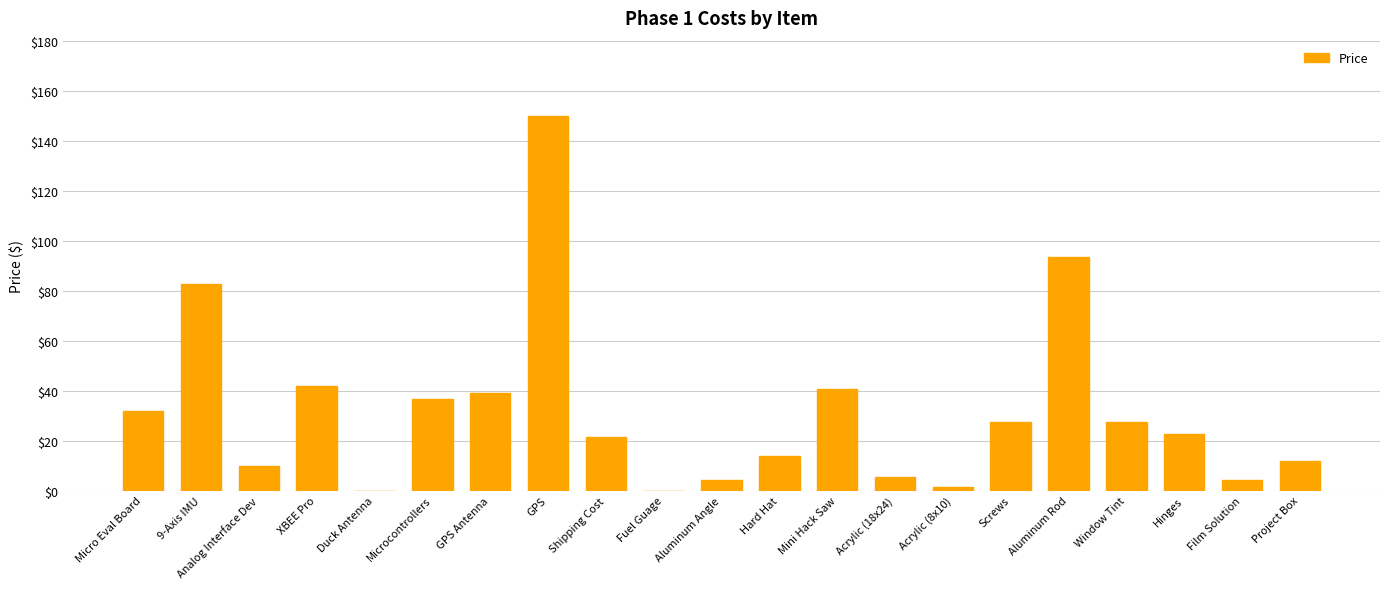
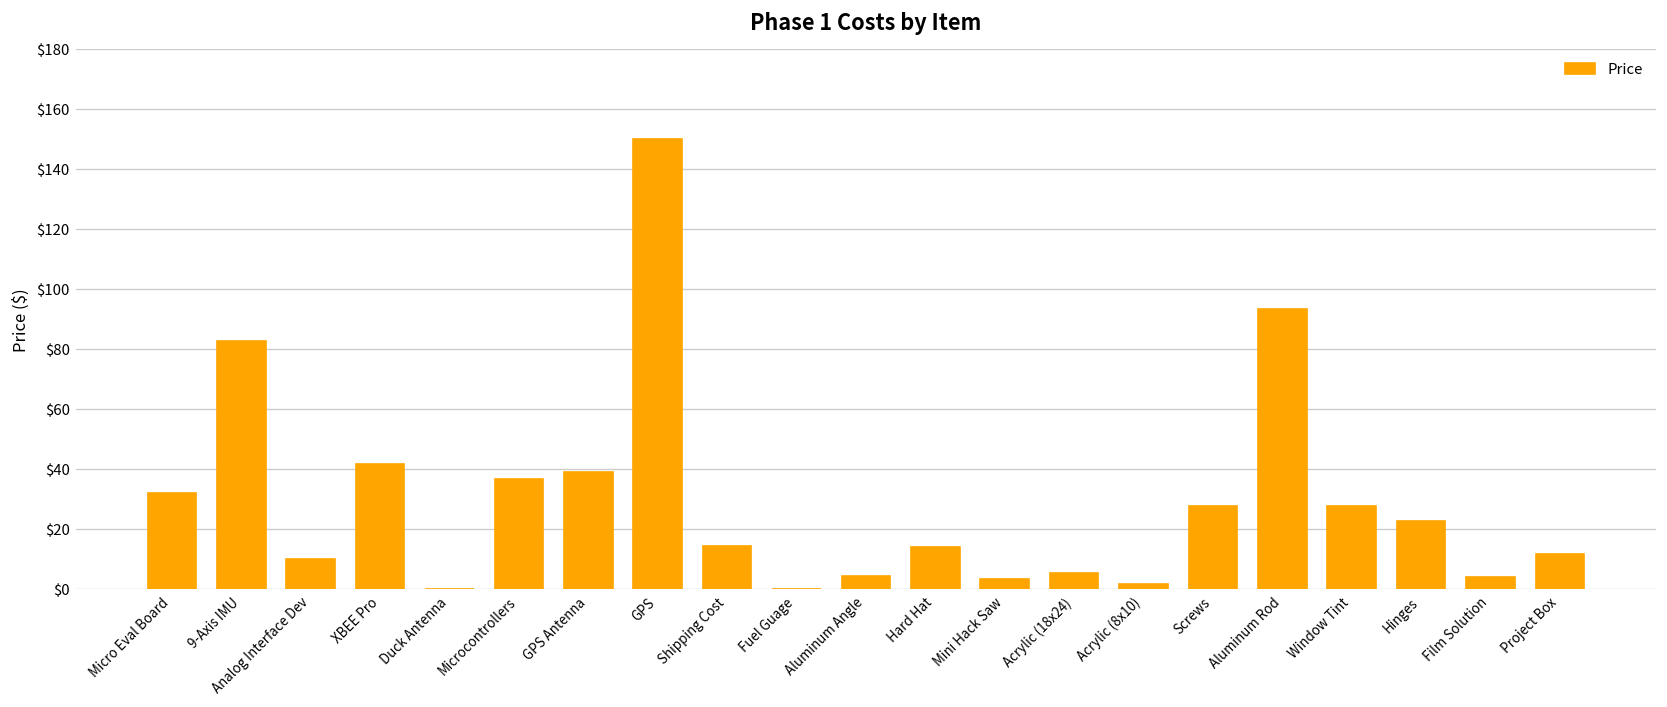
  {
    "Micro Eval Board": "$32",
    "9-Axis IMU": "$83",
    "Analog Interface Dev": "$10",
    "XBEE Pro": "$42",
    "Duck Antenna": "$0",
    "Microcontrollers": "$37",
    "GPS Antenna": "$39",
    "GPS": "$150",
-   "Shipping Cost": "$22",
+   "Shipping Cost": "$14",
    "Fuel Guage": "$0",
    "Aluminum Angle": "$4",
    "Hard Hat": "$14",
-   "Mini Hack Saw": "$41",
+   "Mini Hack Saw": "$3",
    "Acrylic (18x24)": "$5",
    "Acrylic (8x10)": "$2",
    "Screws": "$28",
    "Aluminum Rod": "$93",
    "Window Tint": "$28",
    "Hinges": "$22",
    "Film Solution": "$4",
    "Project Box": "$12"
  }
